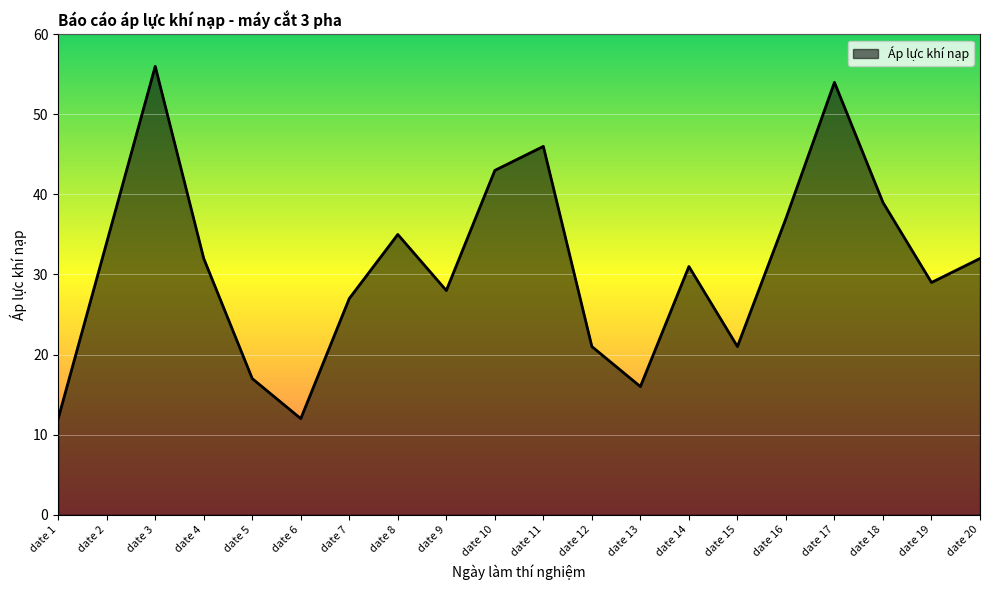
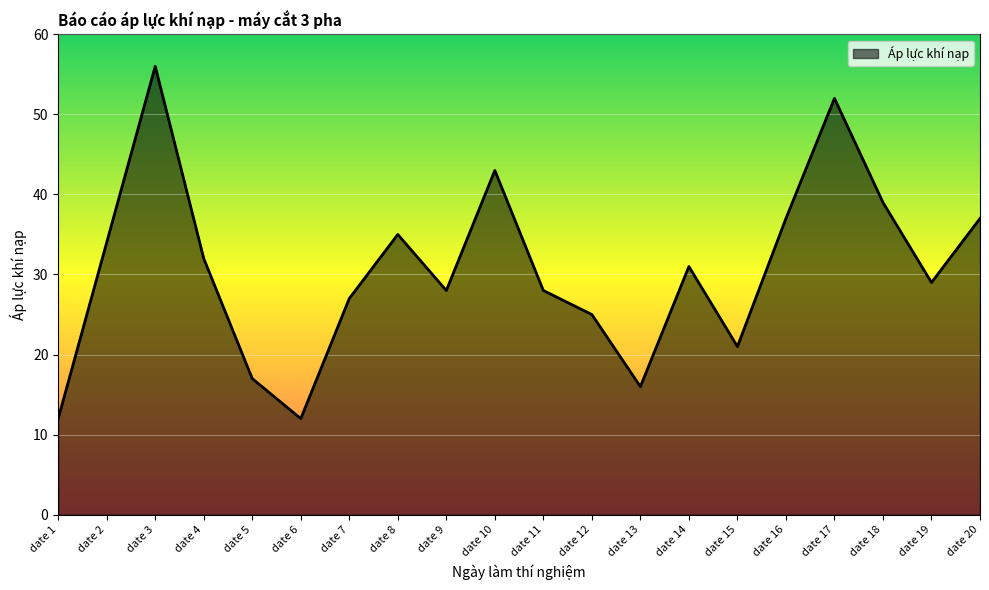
  {
    "date 1": 12,
    "date 2": 34,
    "date 3": 56,
    "date 4": 32,
    "date 5": 17,
    "date 6": 12,
    "date 7": 27,
    "date 8": 35,
    "date 9": 28,
    "date 10": 43,
-   "date 11": 46,
-   "date 12": 21,
+   "date 11": 28,
+   "date 12": 25,
    "date 13": 16,
    "date 14": 31,
    "date 15": 21,
    "date 16": 37,
-   "date 17": 54,
+   "date 17": 52,
    "date 18": 39,
    "date 19": 29,
-   "date 20": 32
+   "date 20": 37
  }
